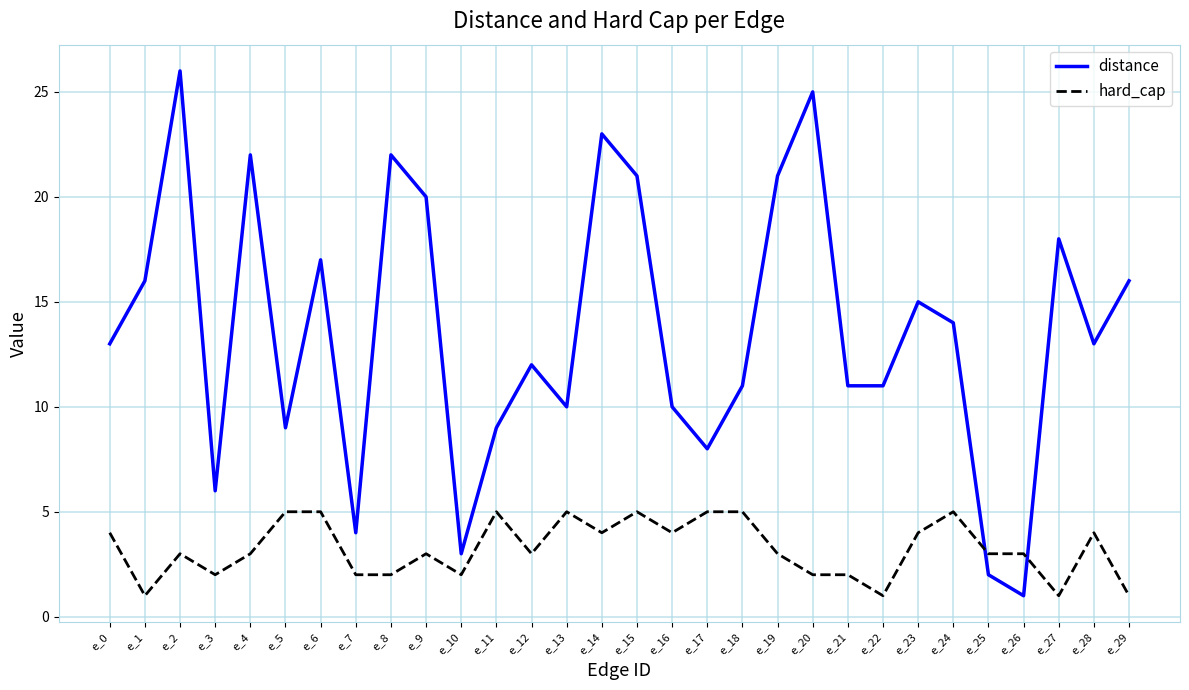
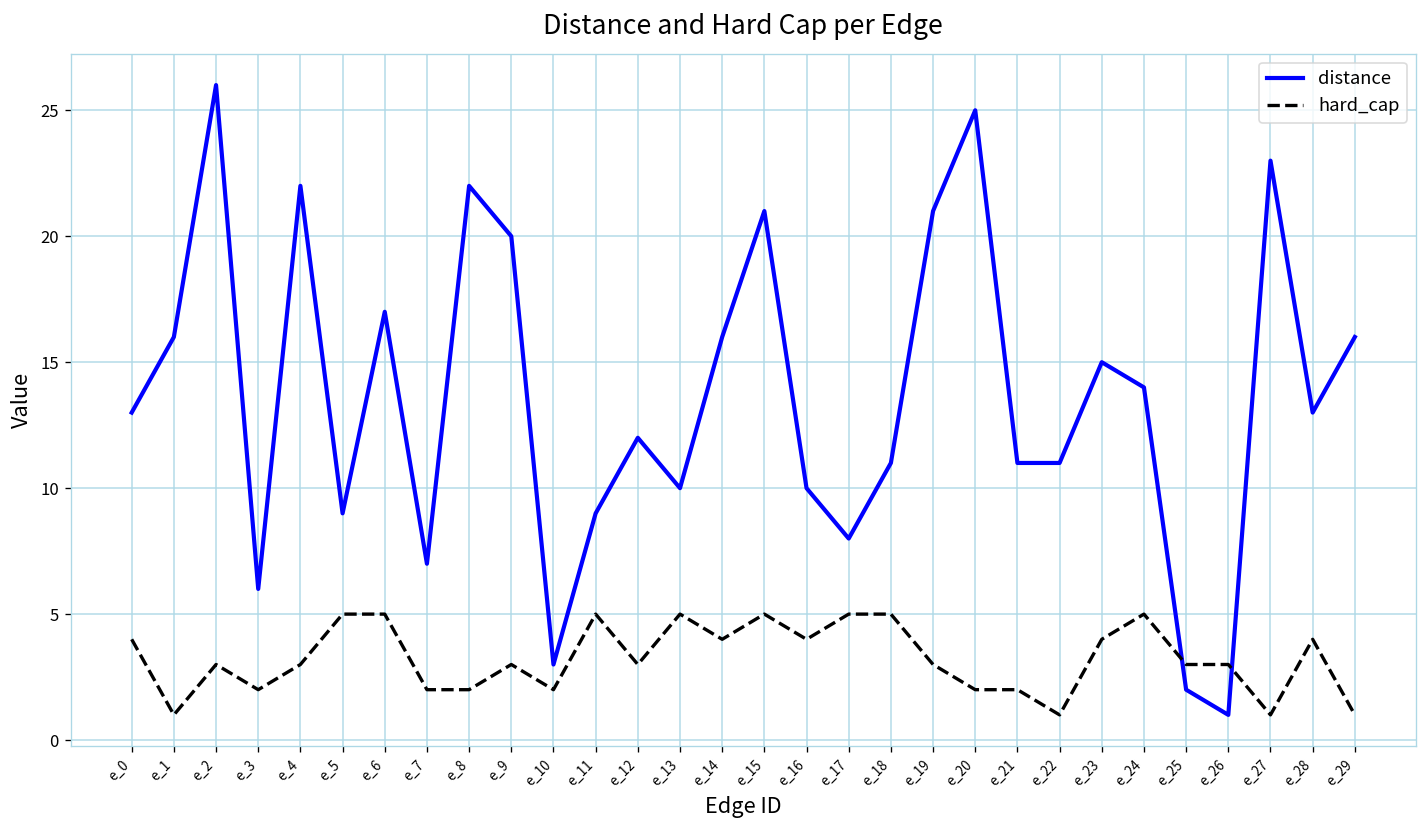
  {
    "distance": {
      "e_0": 13,
      "e_1": 16,
      "e_2": 26,
      "e_3": 6,
      "e_4": 22,
      "e_5": 9,
      "e_6": 17,
-     "e_7": 4,
+     "e_7": 7,
      "e_8": 22,
      "e_9": 20,
      "e_10": 3,
      "e_11": 9,
      "e_12": 12,
      "e_13": 10,
-     "e_14": 23,
+     "e_14": 16,
      "e_15": 21,
      "e_16": 10,
      "e_17": 8,
      "e_18": 11,
      "e_19": 21,
      "e_20": 25,
      "e_21": 11,
      "e_22": 11,
      "e_23": 15,
      "e_24": 14,
      "e_25": 2,
      "e_26": 1,
-     "e_27": 18,
+     "e_27": 23,
      "e_28": 13,
      "e_29": 16
    },
    "hard_cap": {
      "e_0": 4,
      "e_1": 1,
      "e_2": 3,
      "e_3": 2,
      "e_4": 3,
      "e_5": 5,
      "e_6": 5,
      "e_7": 2,
      "e_8": 2,
      "e_9": 3,
      "e_10": 2,
      "e_11": 5,
      "e_12": 3,
      "e_13": 5,
      "e_14": 4,
      "e_15": 5,
      "e_16": 4,
      "e_17": 5,
      "e_18": 5,
      "e_19": 3,
      "e_20": 2,
      "e_21": 2,
      "e_22": 1,
      "e_23": 4,
      "e_24": 5,
      "e_25": 3,
      "e_26": 3,
      "e_27": 1,
      "e_28": 4,
      "e_29": 1
    }
  }
